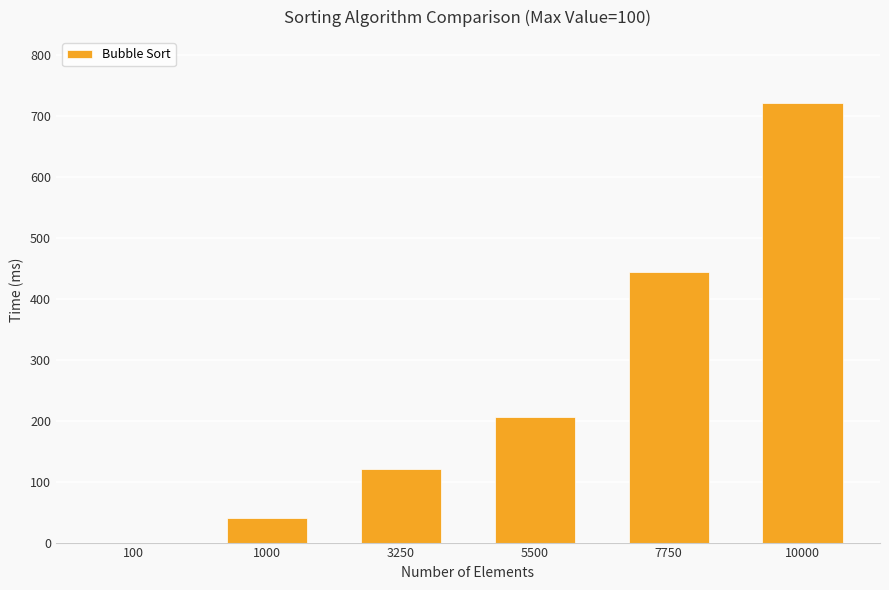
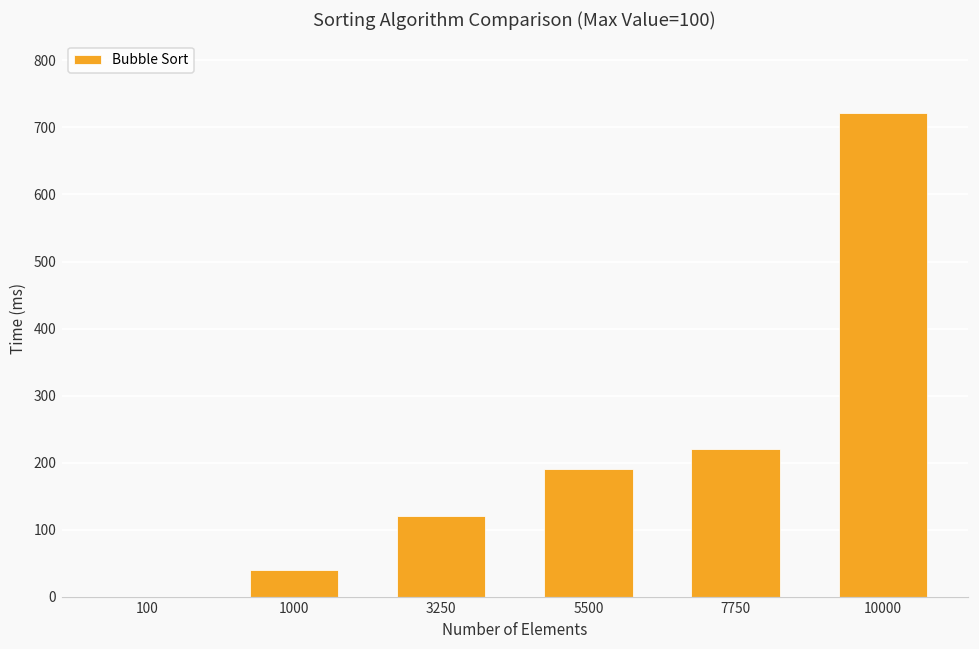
  {
    "100": 0,
    "1000": 40,
    "3250": 120,
-   "5500": 210,
-   "7750": 440,
+   "5500": 190,
+   "7750": 220,
    "10000": 720
  }
